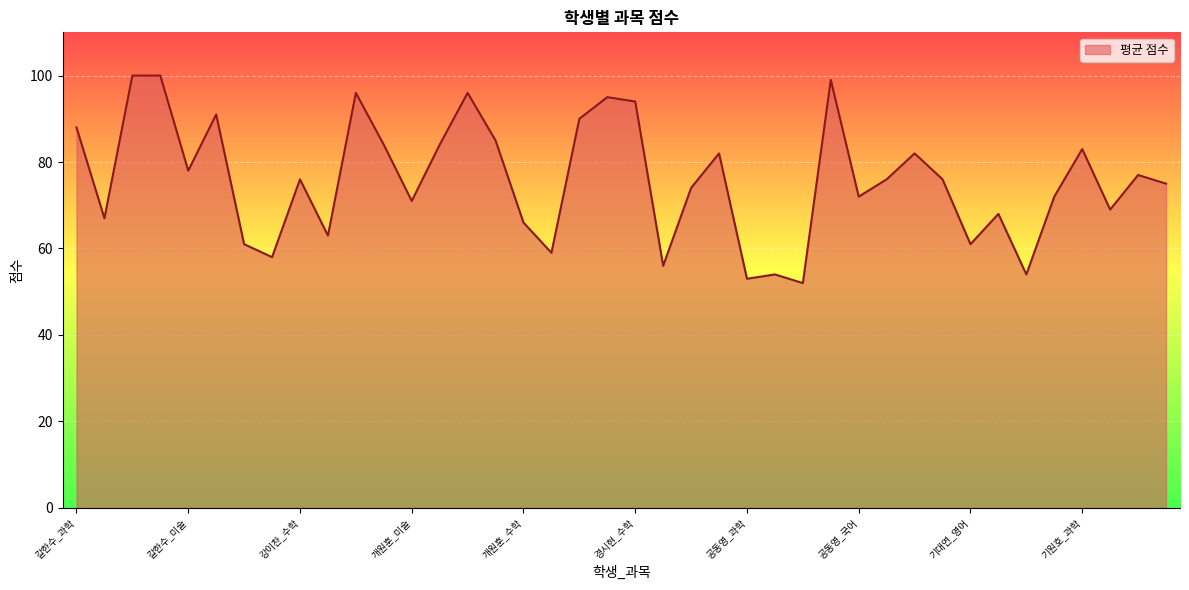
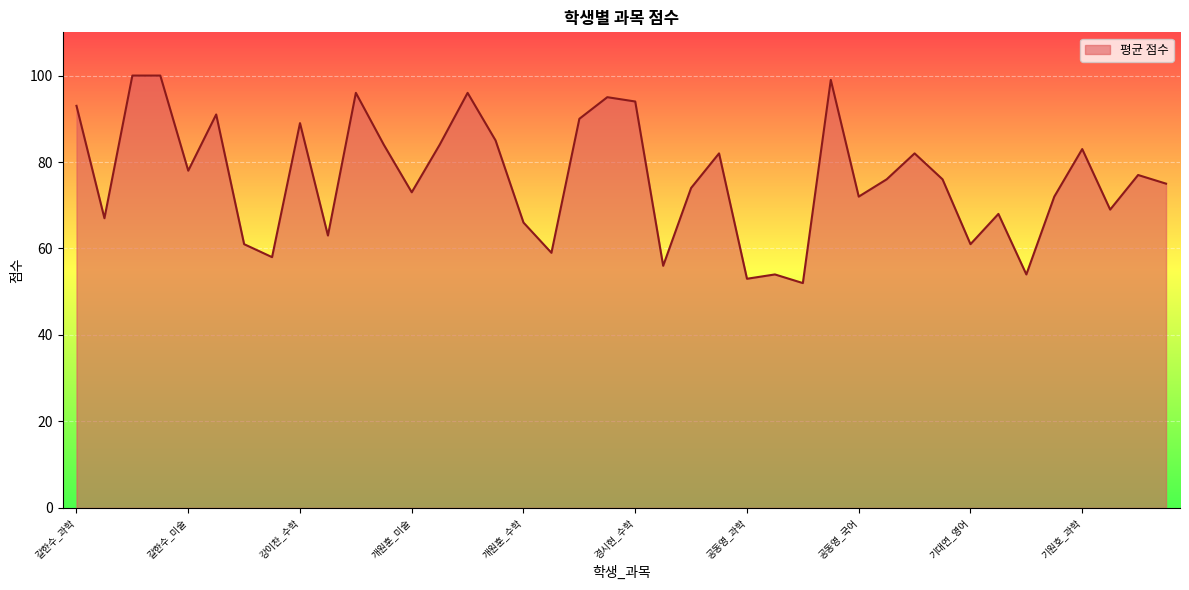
  {
-   "갈한수_과학": 88,
+   "갈한수_과학": 93,
    "갈한수_미술": 78,
-   "강이찬_수학": 76,
-   "개원훈_미술": 71,
+   "강이찬_수학": 89,
+   "개원훈_미술": 73,
    "개원훈_수학": 66,
    "경시현_수학": 94,
    "공동영_과학": 53,
    "공동영_국어": 72,
    "기대연_영어": 61,
    "기원호_과학": 83
  }
